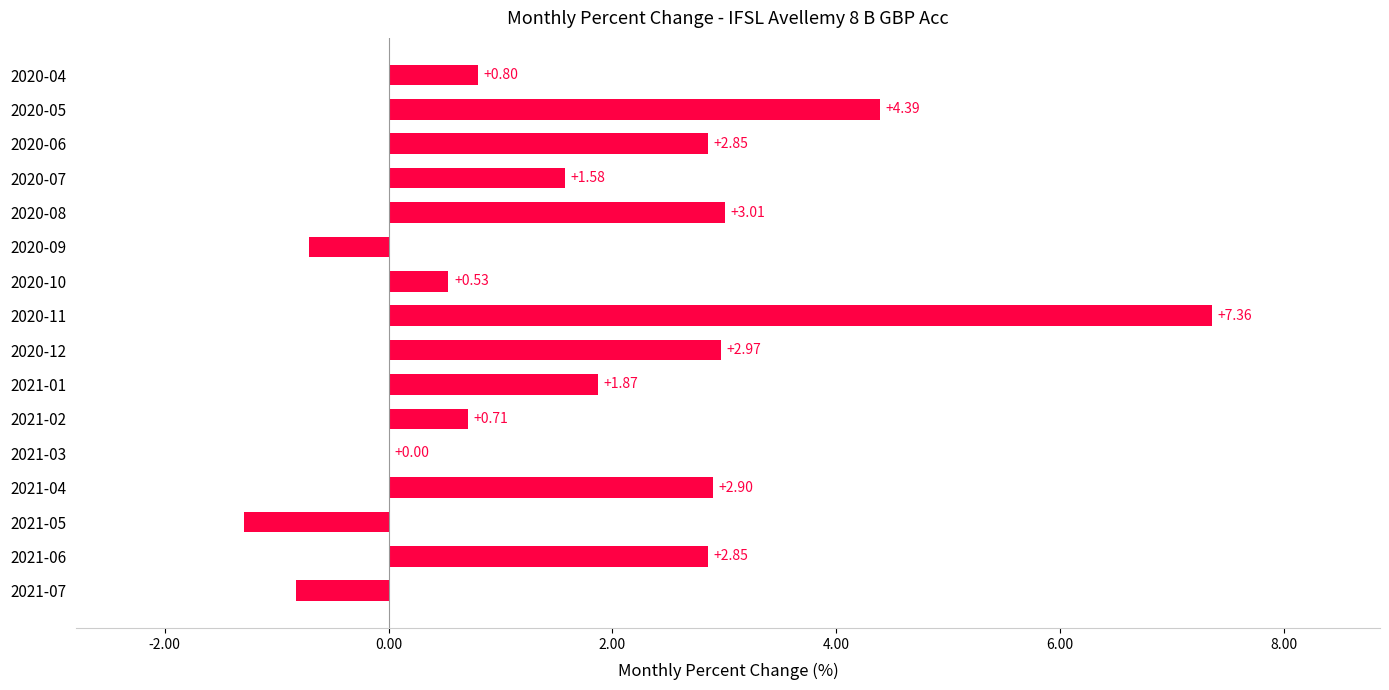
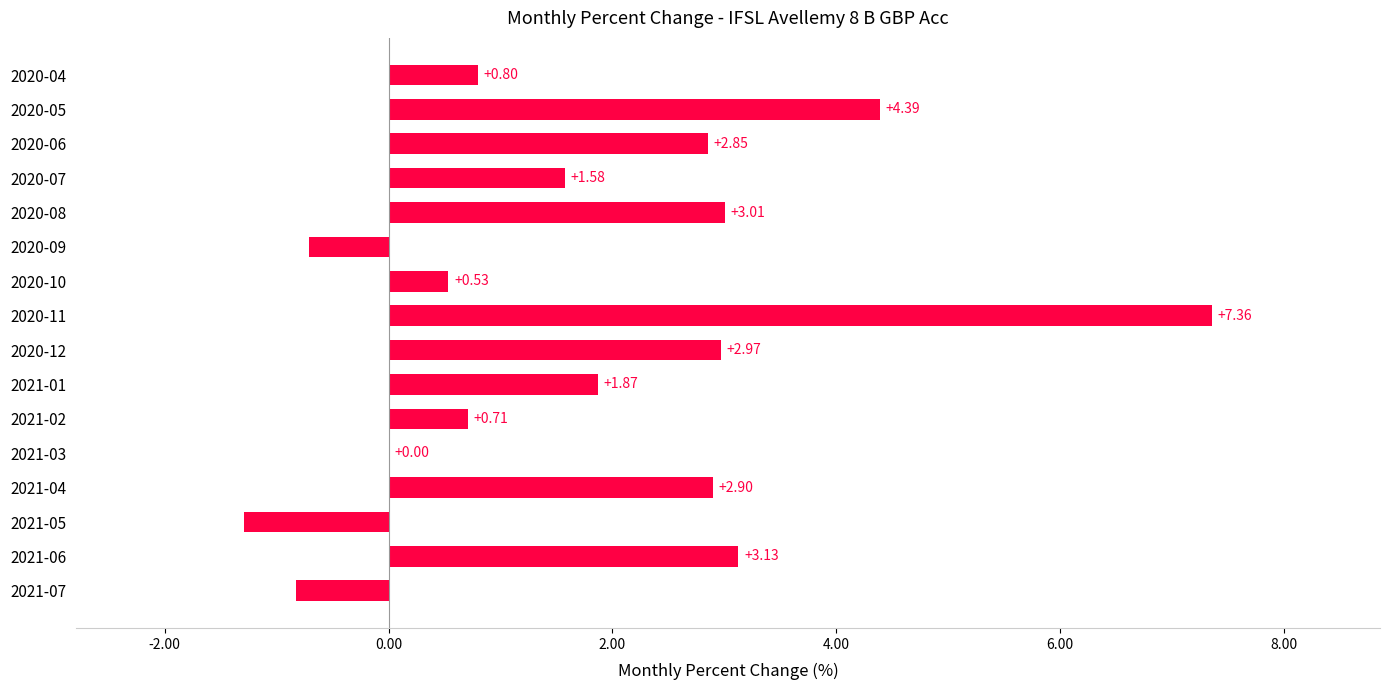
  {
    "2020-04": "+0.80",
    "2020-05": "+4.39",
    "2020-06": "+2.85",
    "2020-07": "+1.58",
    "2020-08": "+3.01",
    "2020-10": "+0.53",
    "2020-11": "+7.36",
    "2020-12": "+2.97",
    "2021-01": "+1.87",
    "2021-02": "+0.71",
    "2021-03": "+0.00",
    "2021-04": "+2.90",
-   "2021-06": "+2.85"
+   "2021-06": "+3.13"
  }
